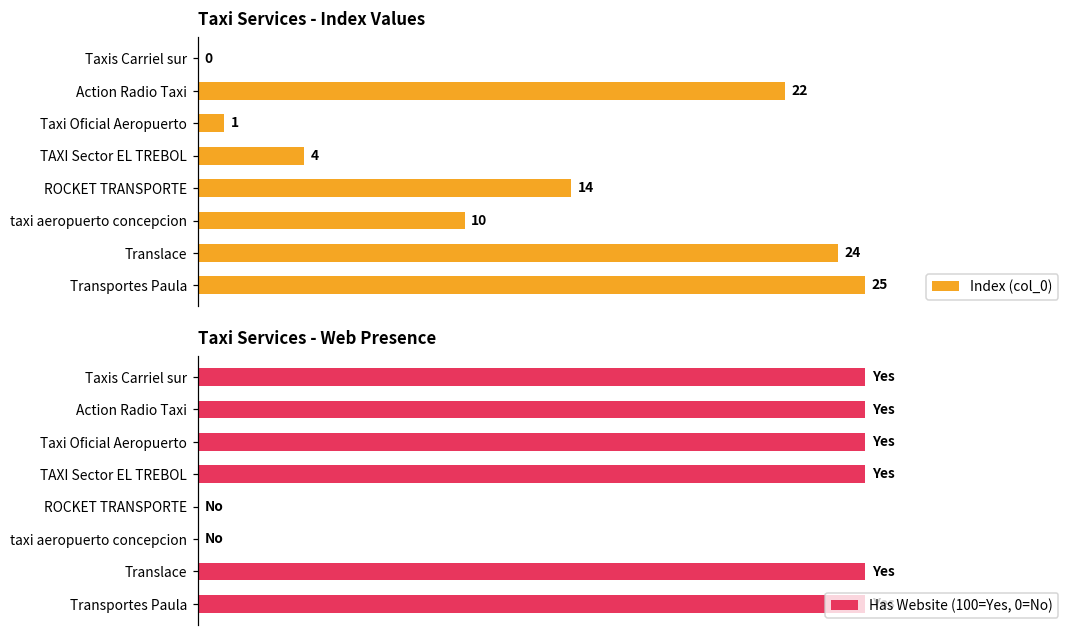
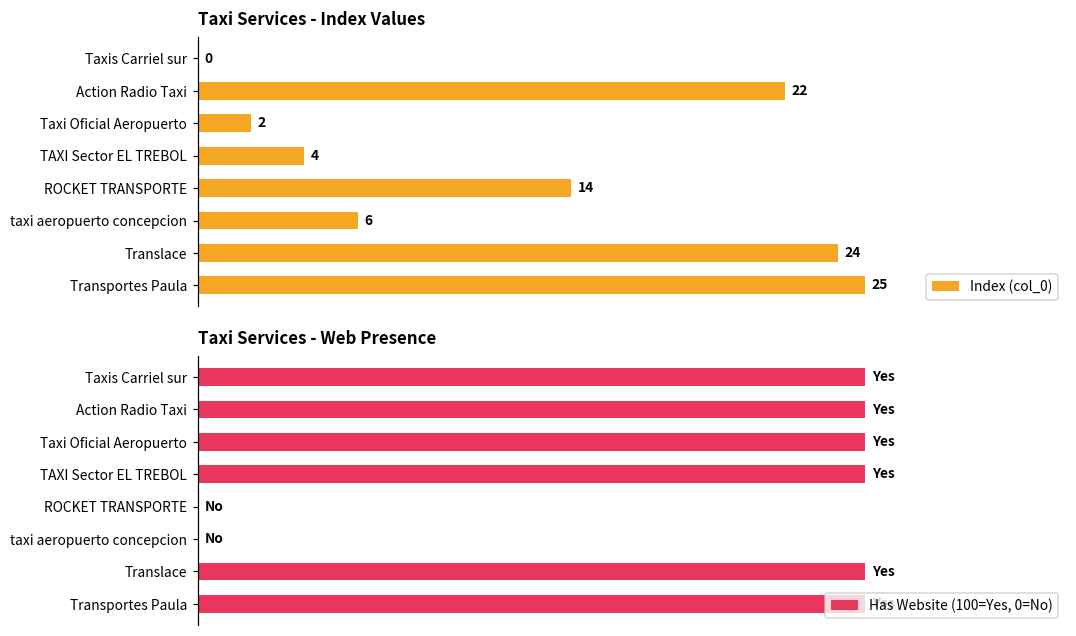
  {
    "Taxi Services - Index Values": {
      "Taxis Carriel sur": 0,
-     "Taxi Oficial Aeropuerto": 1,
-     "taxi aeropuerto concepcion": 10
+     "Taxi Oficial Aeropuerto": 2,
+     "taxi aeropuerto concepcion": 6
    }
  }
